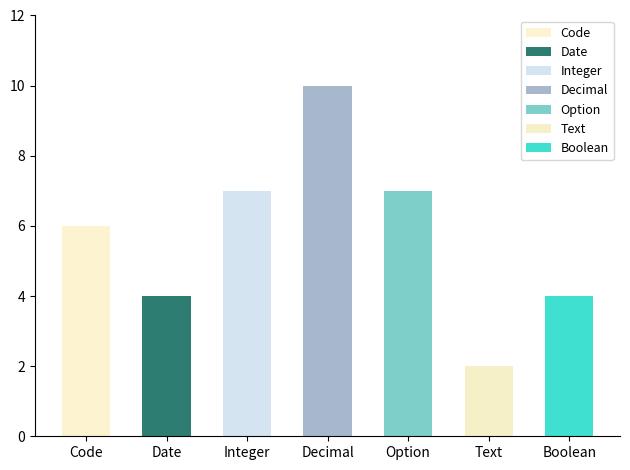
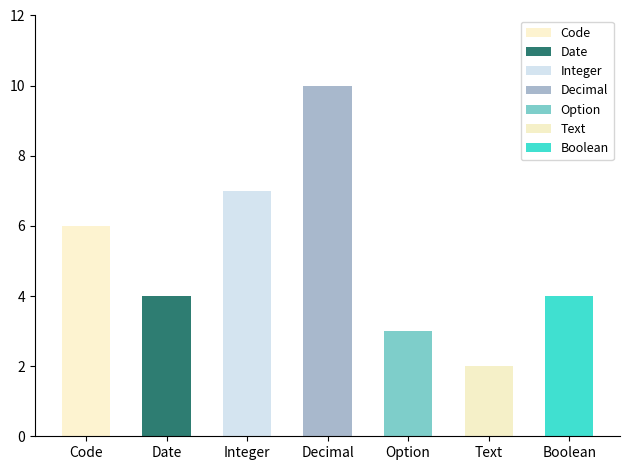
  {
    "Code": 6,
    "Date": 4,
    "Integer": 7,
    "Decimal": 10,
-   "Option": 7,
+   "Option": 3,
    "Text": 2,
    "Boolean": 4
  }
